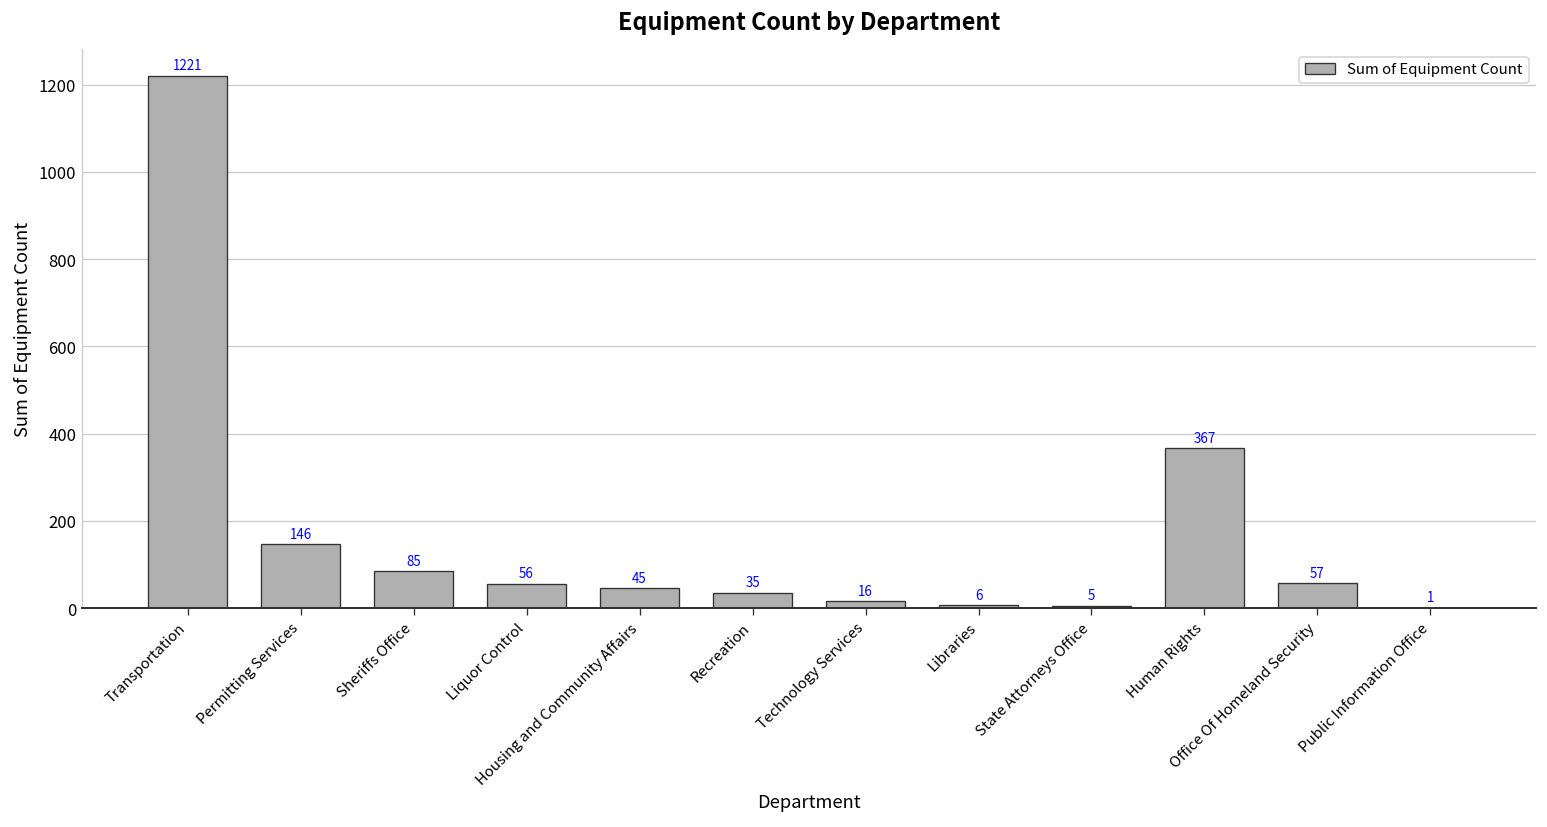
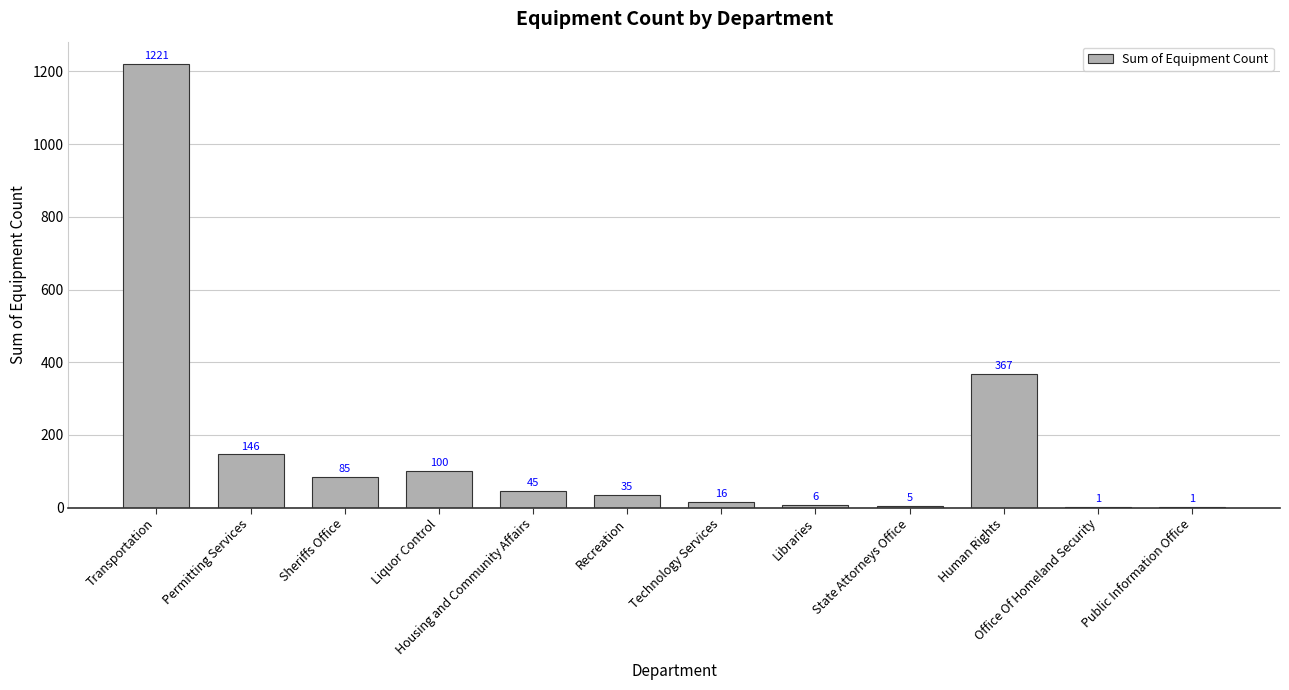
  {
    "Transportation": 1221,
    "Permitting Services": 146,
    "Sheriffs Office": 85,
-   "Liquor Control": 56,
+   "Liquor Control": 100,
    "Housing and Community Affairs": 45,
    "Recreation": 35,
    "Technology Services": 16,
    "Libraries": 6,
    "State Attorneys Office": 5,
    "Human Rights": 367,
-   "Office Of Homeland Security": 57,
+   "Office Of Homeland Security": 1,
    "Public Information Office": 1
  }
